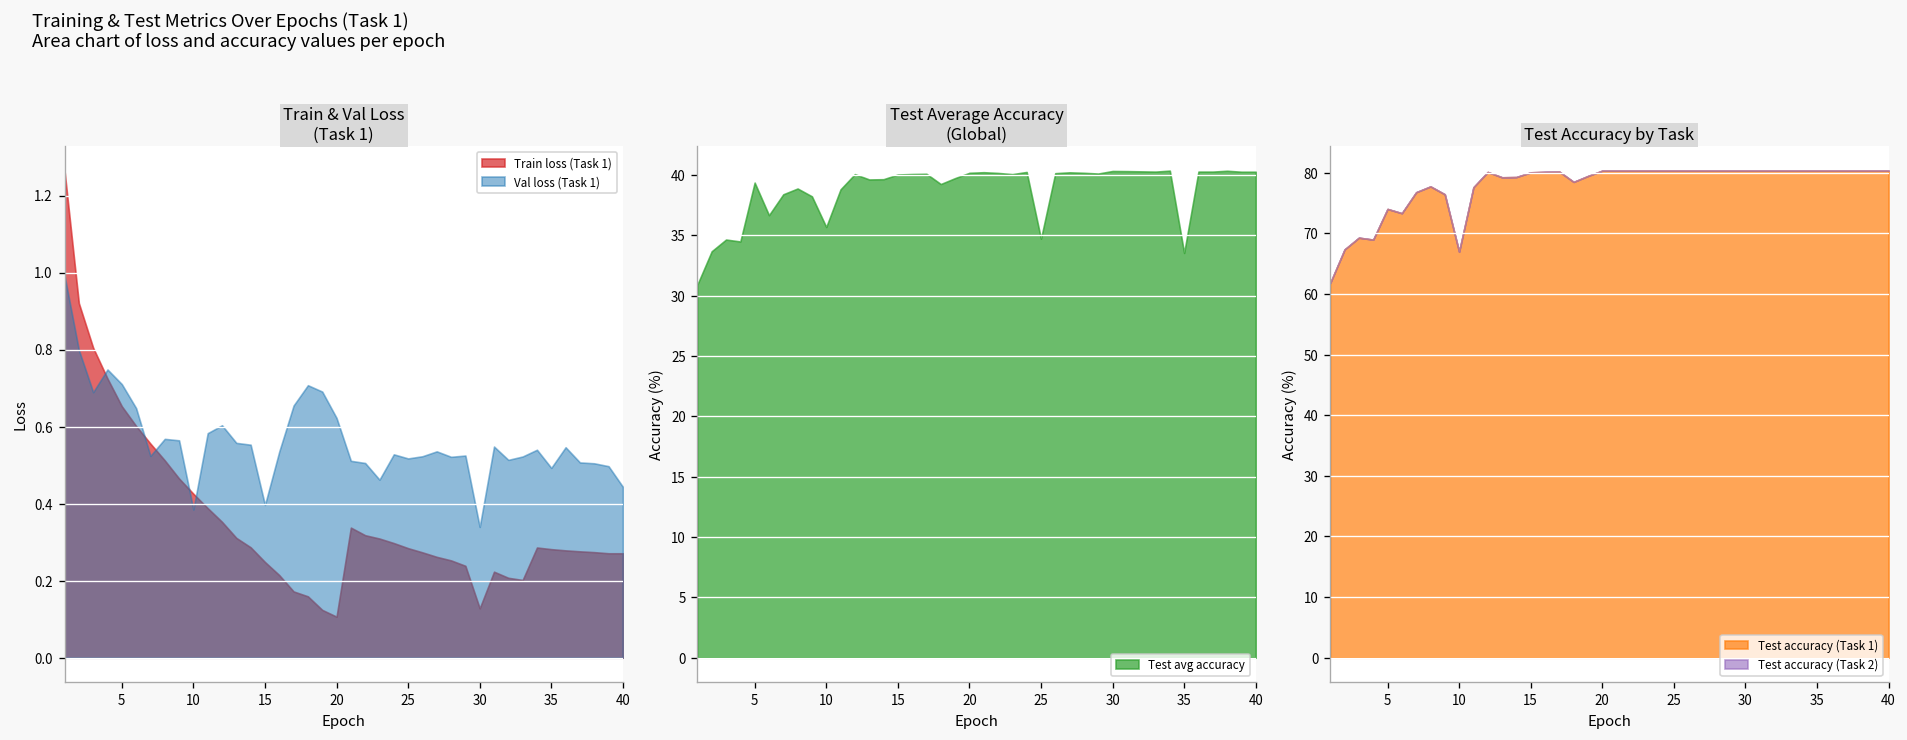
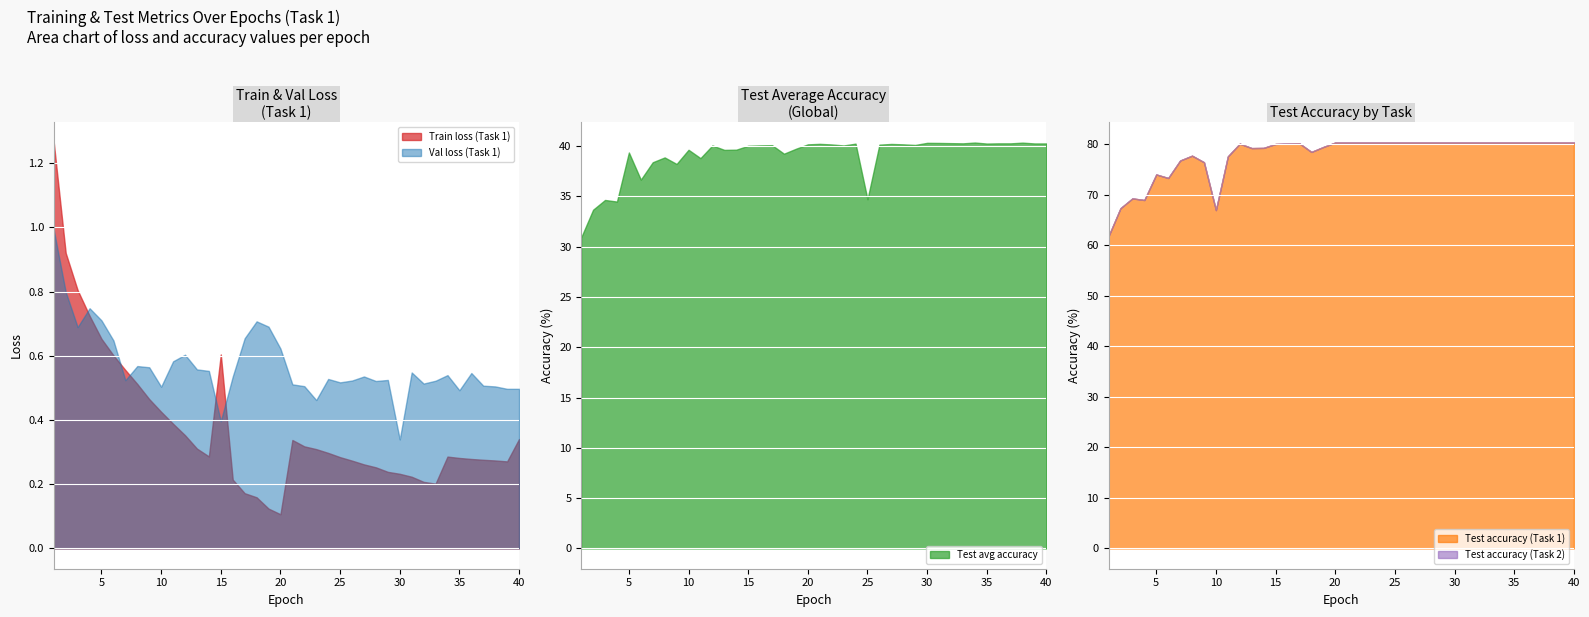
  {
    "Train & Val Loss (Task 1)": {
      "Train loss (Task 1)": {
        "5": 0.65,
        "10": 0.43,
-       "15": 0.25,
+       "15": 0.60,
        "20": 0.11,
        "25": 0.28,
-       "30": 0.13,
+       "30": 0.23,
        "35": 0.28,
-       "40": 0.27
+       "40": 0.34
      },
      "Val loss (Task 1)": {
        "5": 0.71,
-       "10": 0.38,
+       "10": 0.50,
        "15": 0.40,
        "20": 0.62,
        "25": 0.52,
        "30": 0.34,
        "35": 0.49,
-       "40": 0.44
+       "40": 0.50
      }
    },
    "Test Average Accuracy (Global)": {
      "5": 39.4,
-     "10": 35.7,
+     "10": 39.6,
      "15": 40.0,
      "20": 40.2,
      "25": 34.7,
      "30": 40.3,
-     "35": 33.5,
+     "35": 40.3,
      "40": 40.3
    },
    "Test Accuracy by Task": {
      "5": 74,
      "10": 67,
      "15": 80,
      "20": 80,
      "25": 80,
      "30": 80,
      "35": 80,
      "40": 80
    }
  }
